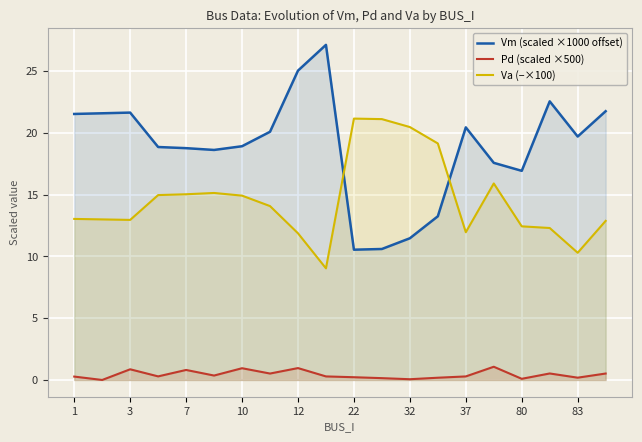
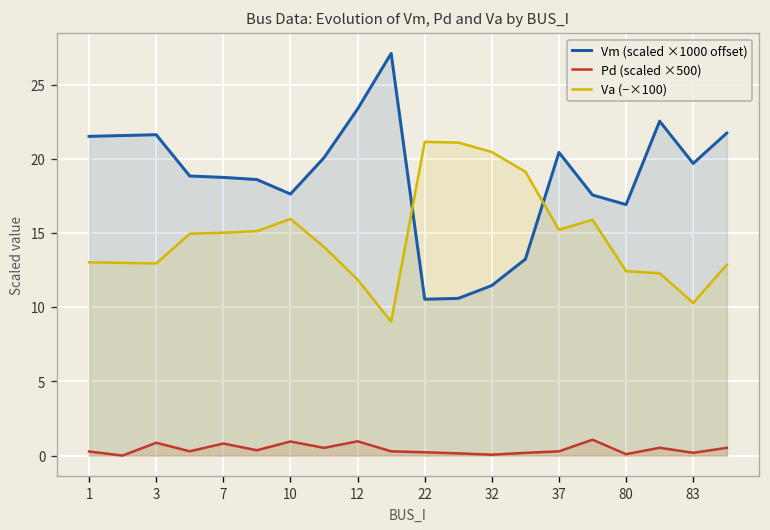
  {
    "Vm (scaled ×1000 offset)": {
-     "10": 18.9,
-     "12": 25.0,
+     "10": 17.6,
+     "12": 23.4,
      "22": 10.5,
      "32": 11.5,
      "37": 20.4,
      "80": 16.9,
      "83": 19.7
    },
    "Pd (scaled ×500)": {
      "10": 1.0,
      "12": 1.0,
      "22": 0.2,
      "32": 0.1,
      "37": 0.3,
      "80": 0.1,
      "83": 0.2
    },
    "Va (−×100)": {
-     "10": 14.9,
+     "10": 16.0,
      "12": 11.9,
      "22": 21.2,
      "32": 20.5,
-     "37": 12.0,
+     "37": 15.2,
      "80": 12.4,
      "83": 10.3
    }
  }
